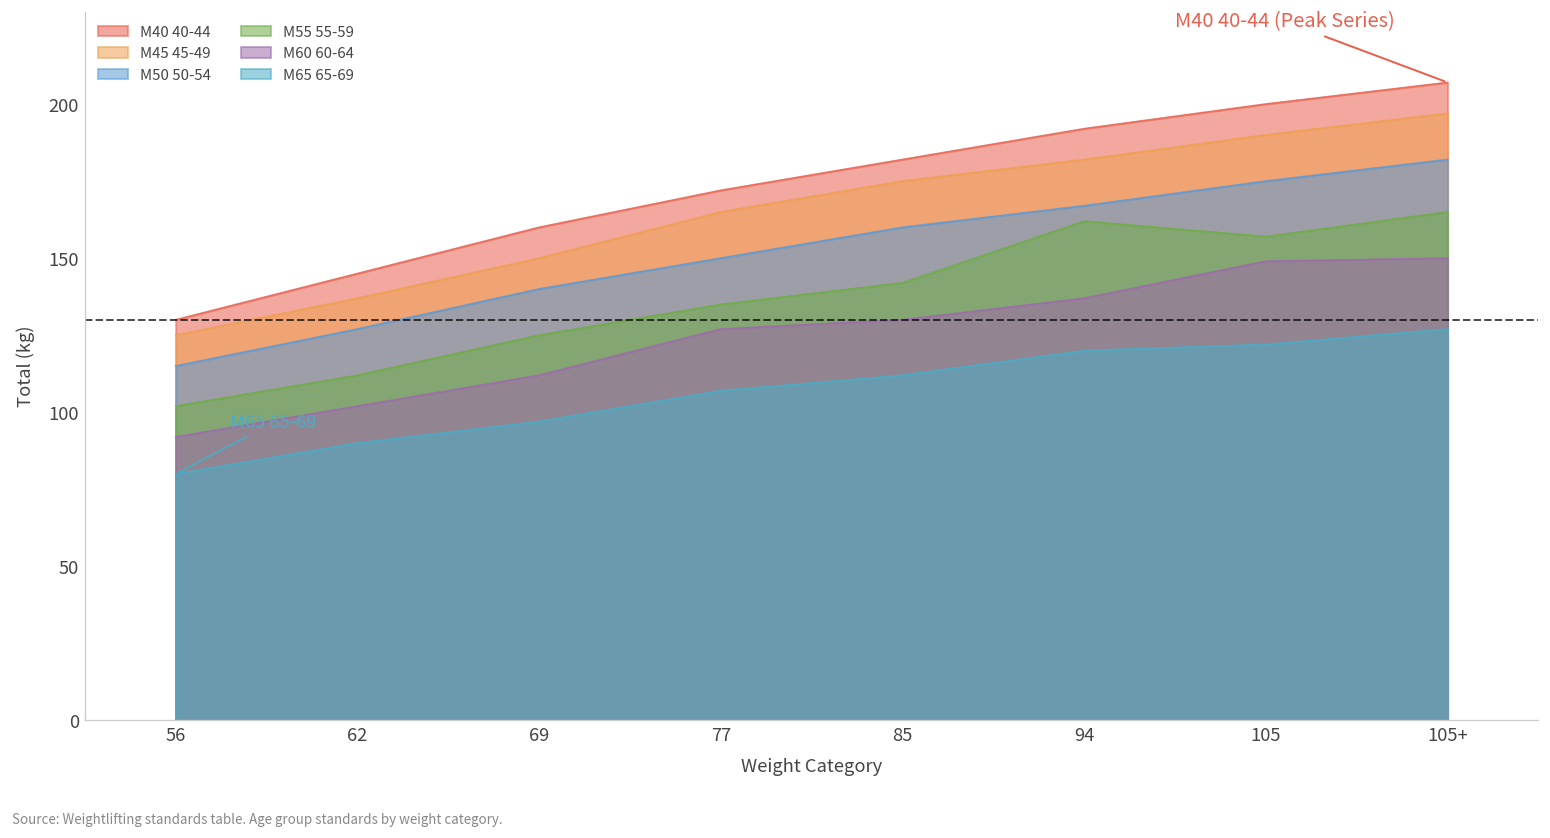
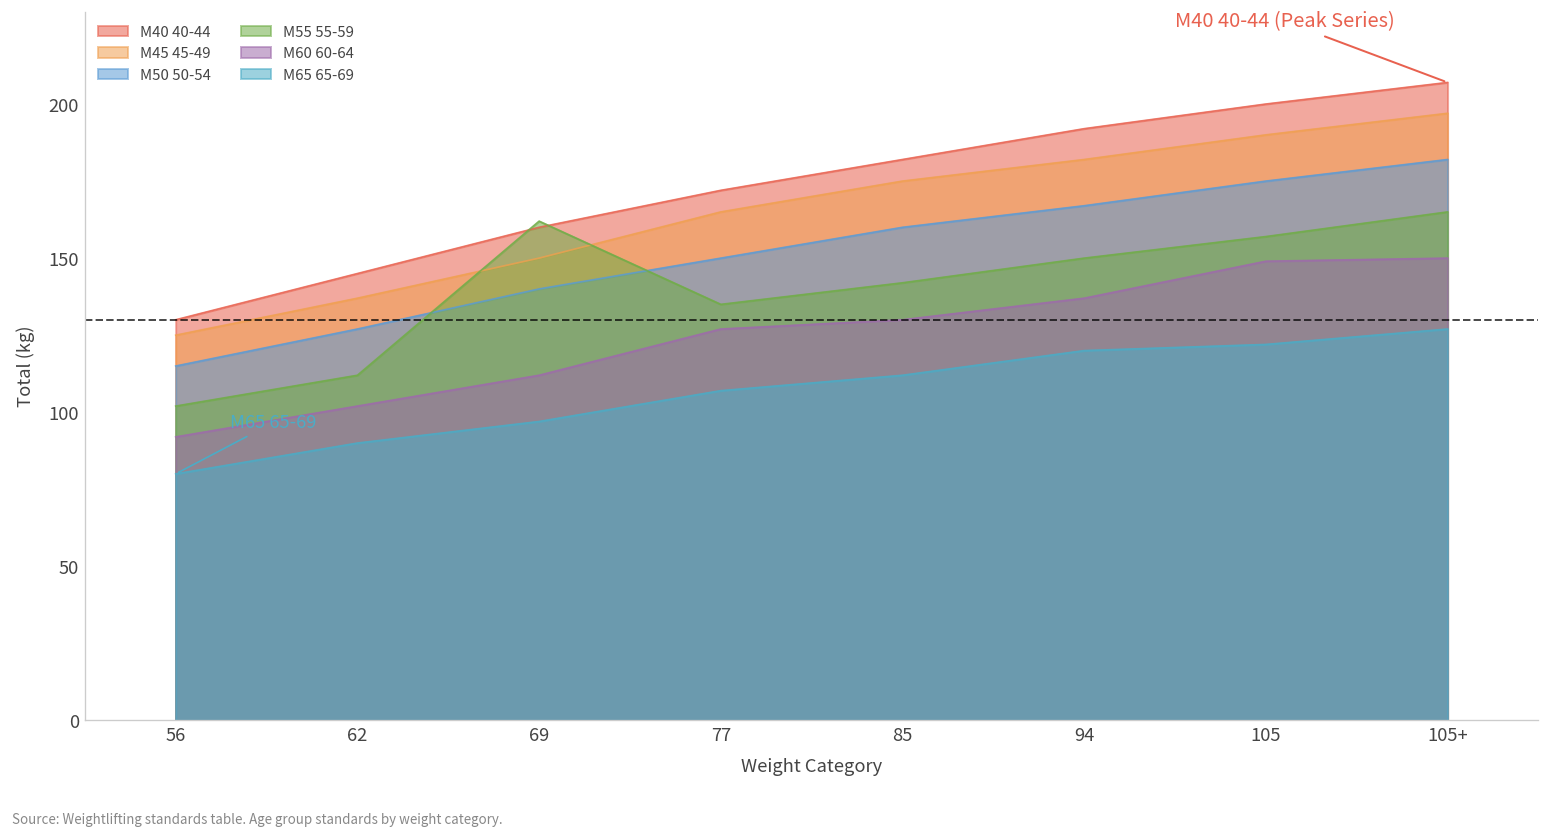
  {
    "M55 55-59": {
      "56": 102,
      "62": 112,
-     "69": 125,
+     "69": 162,
      "77": 135,
      "85": 142,
-     "94": 162,
+     "94": 150,
      "105": 157,
      "105+": 165
    },
    "M60 60-64": {
      "62": 102,
      "69": 112,
      "77": 127,
      "85": 130,
      "94": 137,
      "105": 149,
      "105+": 150
    }
  }
